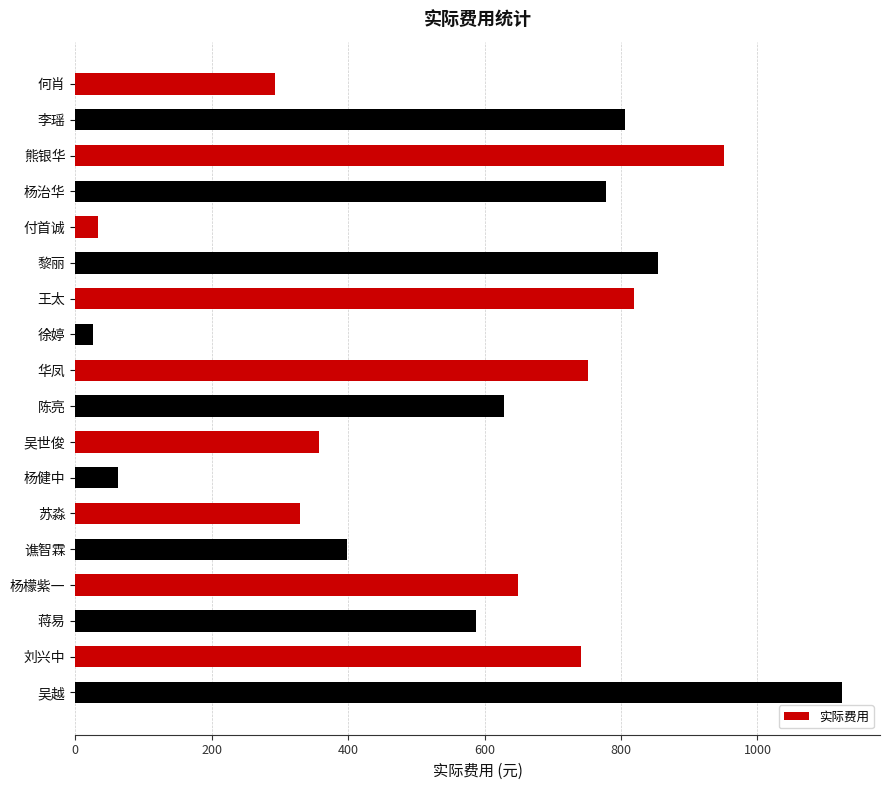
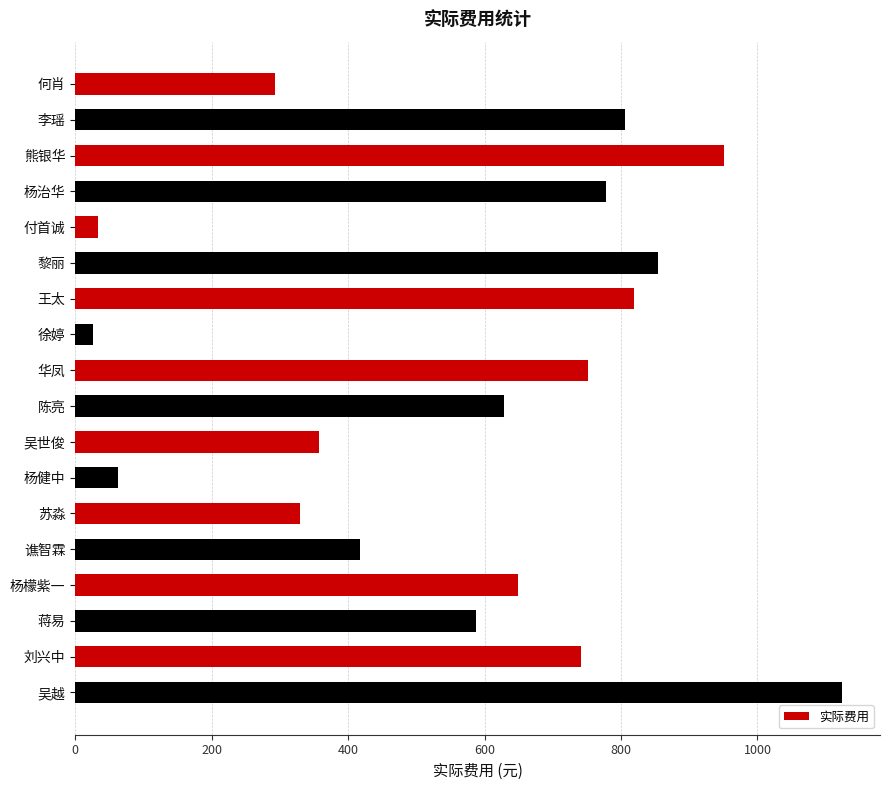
  {
    "何肖": 290,
    "李瑶": 810,
    "熊银华": 950,
    "杨治华": 780,
    "付首诚": 30,
    "黎丽": 850,
    "王太": 820,
    "徐婷": 30,
    "华凤": 750,
    "陈亮": 630,
    "吴世俊": 360,
    "杨健中": 60,
    "苏淼": 330,
-   "谯智霖": 400,
+   "谯智霖": 420,
    "杨檬紫一": 650,
    "蒋易": 590,
    "刘兴中": 740,
    "吴越": 1120
  }
